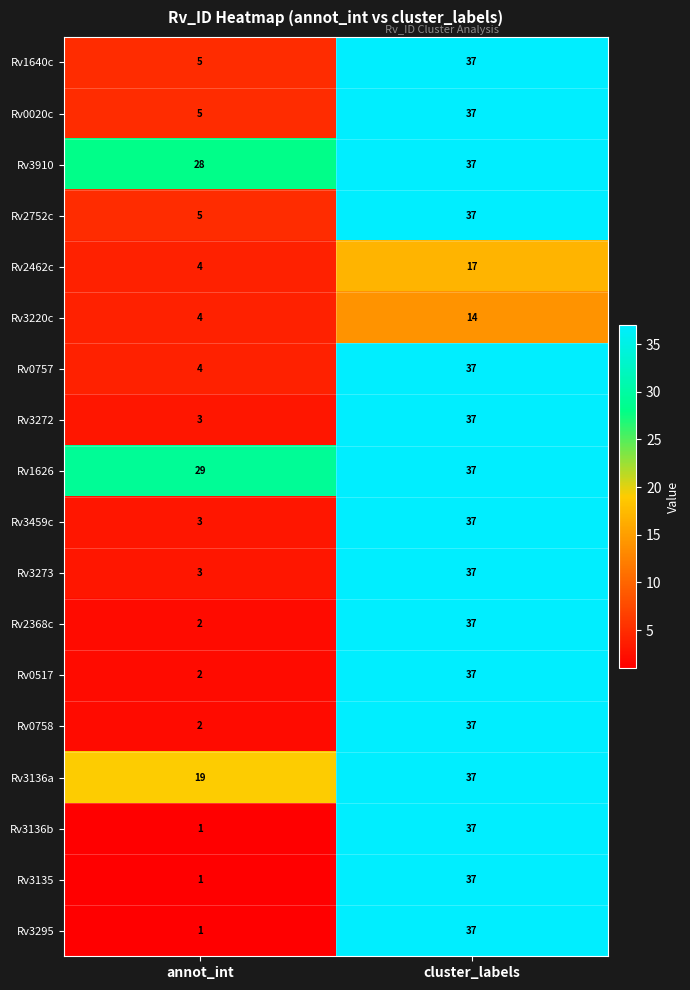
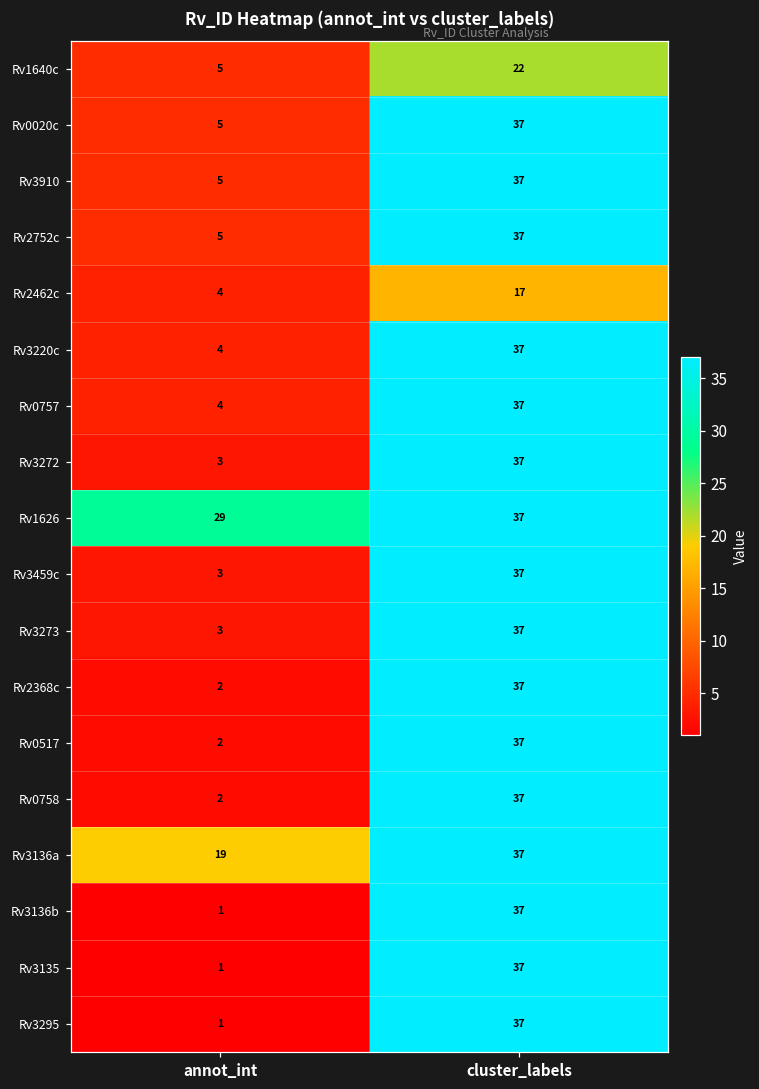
  {
    "Rv1640c": {
      "annot_int": 5,
-     "cluster_labels": 37
+     "cluster_labels": 22
    },
    "Rv0020c": {
      "annot_int": 5,
      "cluster_labels": 37
    },
    "Rv3910": {
-     "annot_int": 28,
+     "annot_int": 5,
      "cluster_labels": 37
    },
    "Rv2752c": {
      "annot_int": 5,
      "cluster_labels": 37
    },
    "Rv2462c": {
      "annot_int": 4,
      "cluster_labels": 17
    },
    "Rv3220c": {
      "annot_int": 4,
-     "cluster_labels": 14
+     "cluster_labels": 37
    },
    "Rv0757": {
      "annot_int": 4,
      "cluster_labels": 37
    },
    "Rv3272": {
      "annot_int": 3,
      "cluster_labels": 37
    },
    "Rv1626": {
      "annot_int": 29,
      "cluster_labels": 37
    },
    "Rv3459c": {
      "annot_int": 3,
      "cluster_labels": 37
    },
    "Rv3273": {
      "annot_int": 3,
      "cluster_labels": 37
    },
    "Rv2368c": {
      "annot_int": 2,
      "cluster_labels": 37
    },
    "Rv0517": {
      "annot_int": 2,
      "cluster_labels": 37
    },
    "Rv0758": {
      "annot_int": 2,
      "cluster_labels": 37
    },
    "Rv3136a": {
      "annot_int": 19,
      "cluster_labels": 37
    },
    "Rv3136b": {
      "annot_int": 1,
      "cluster_labels": 37
    },
    "Rv3135": {
      "annot_int": 1,
      "cluster_labels": 37
    },
    "Rv3295": {
      "annot_int": 1,
      "cluster_labels": 37
    }
  }
